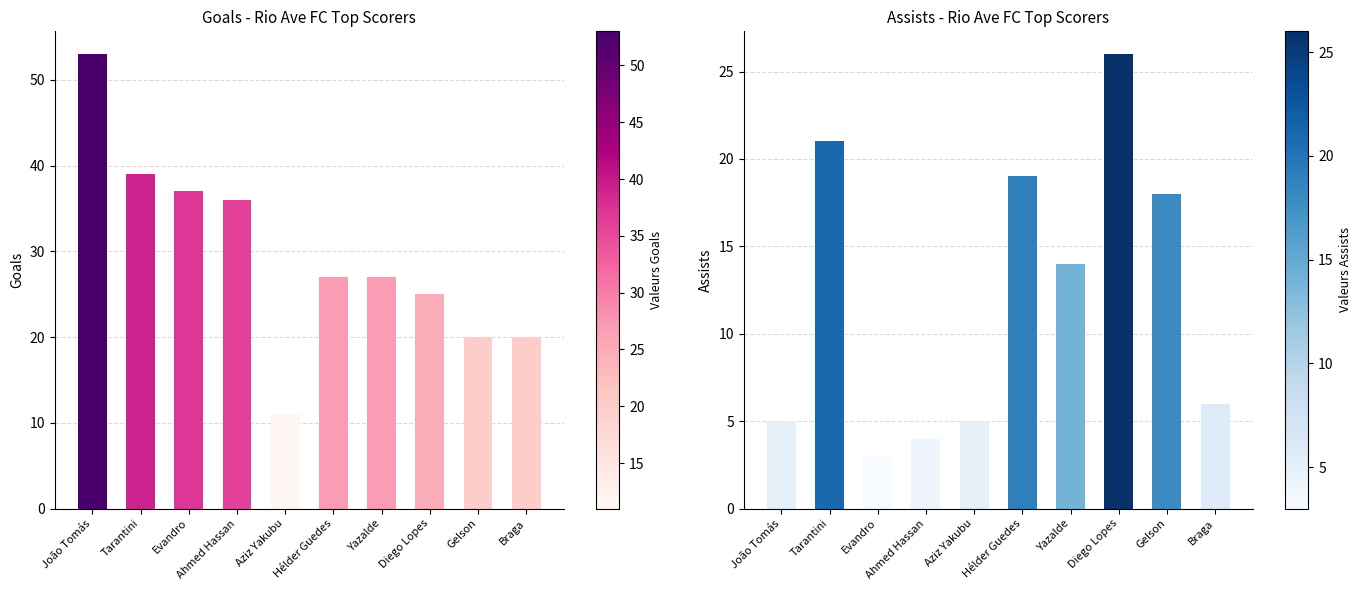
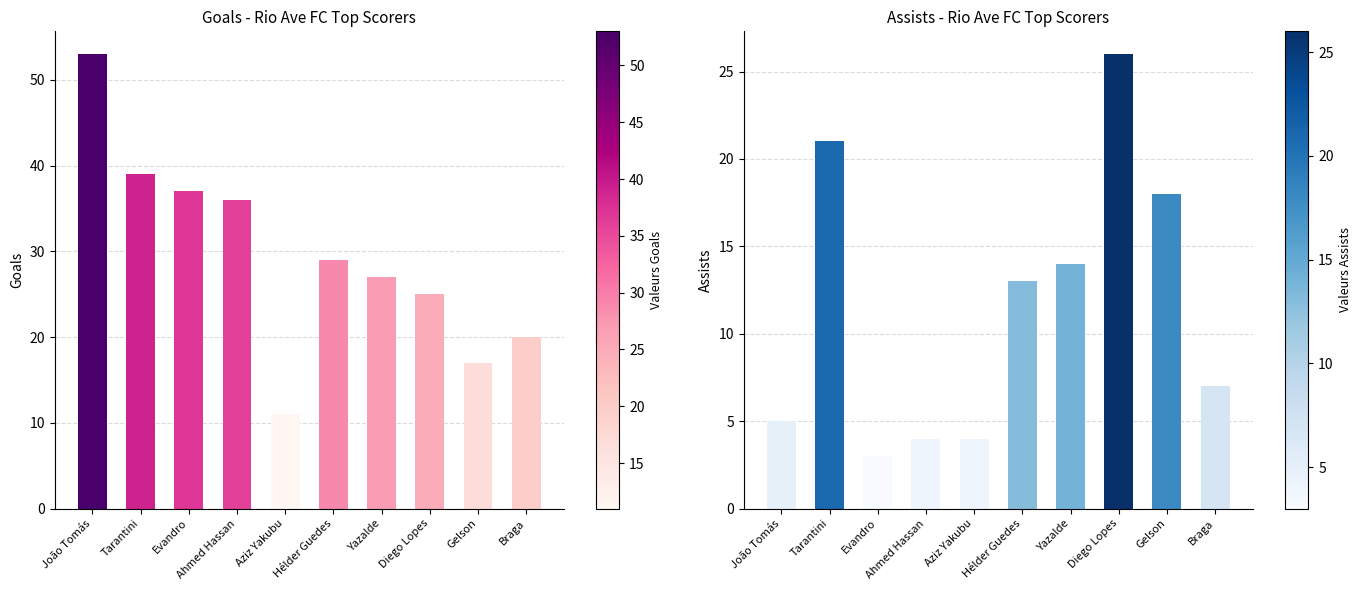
  {
    "Goals - Rio Ave FC Top Scorers": {
      "João Tomás": 53,
      "Tarantini": 39,
      "Evandro": 37,
      "Ahmed Hassan": 36,
      "Aziz Yakubu": 11,
-     "Hélder Guedes": 27,
+     "Hélder Guedes": 29,
      "Yazalde": 27,
      "Diego Lopes": 25,
-     "Gelson": 20,
+     "Gelson": 17,
      "Braga": 20
    },
    "Assists - Rio Ave FC Top Scorers": {
      "João Tomás": 5,
      "Tarantini": 21,
      "Evandro": 3,
      "Ahmed Hassan": 4,
-     "Aziz Yakubu": 5,
-     "Hélder Guedes": 19,
+     "Aziz Yakubu": 4,
+     "Hélder Guedes": 13,
      "Yazalde": 14,
      "Diego Lopes": 26,
      "Gelson": 18,
-     "Braga": 6
+     "Braga": 7
    }
  }
